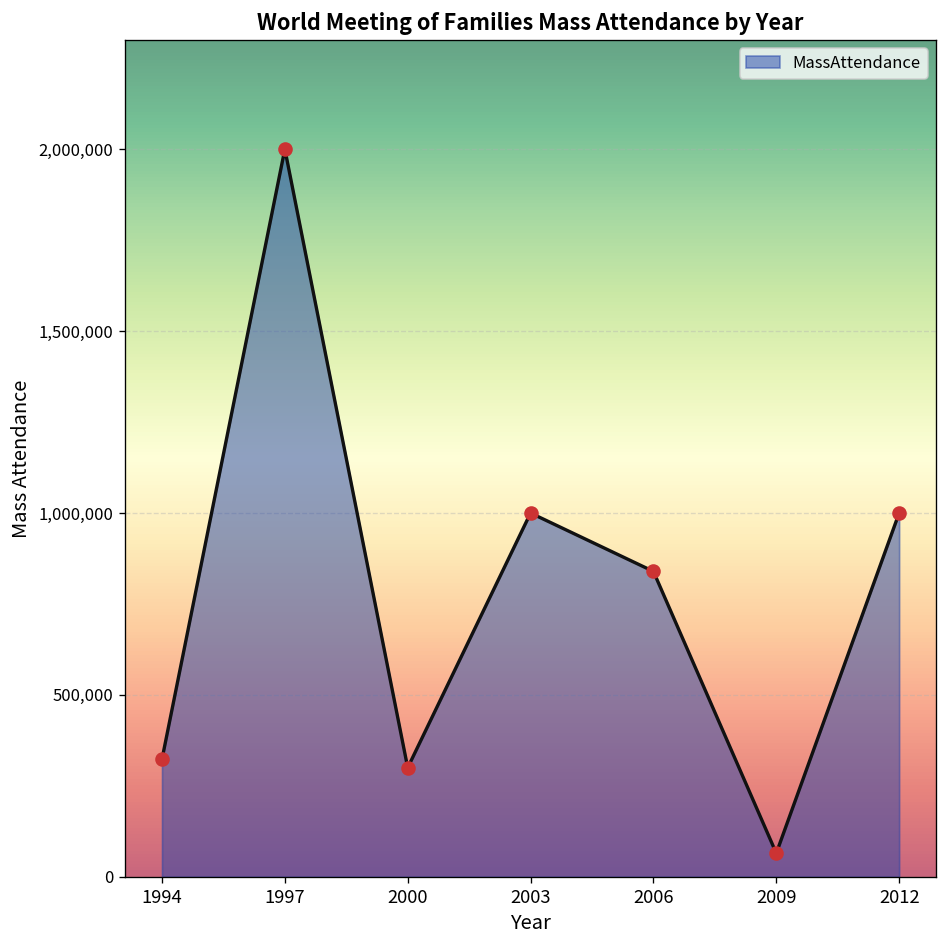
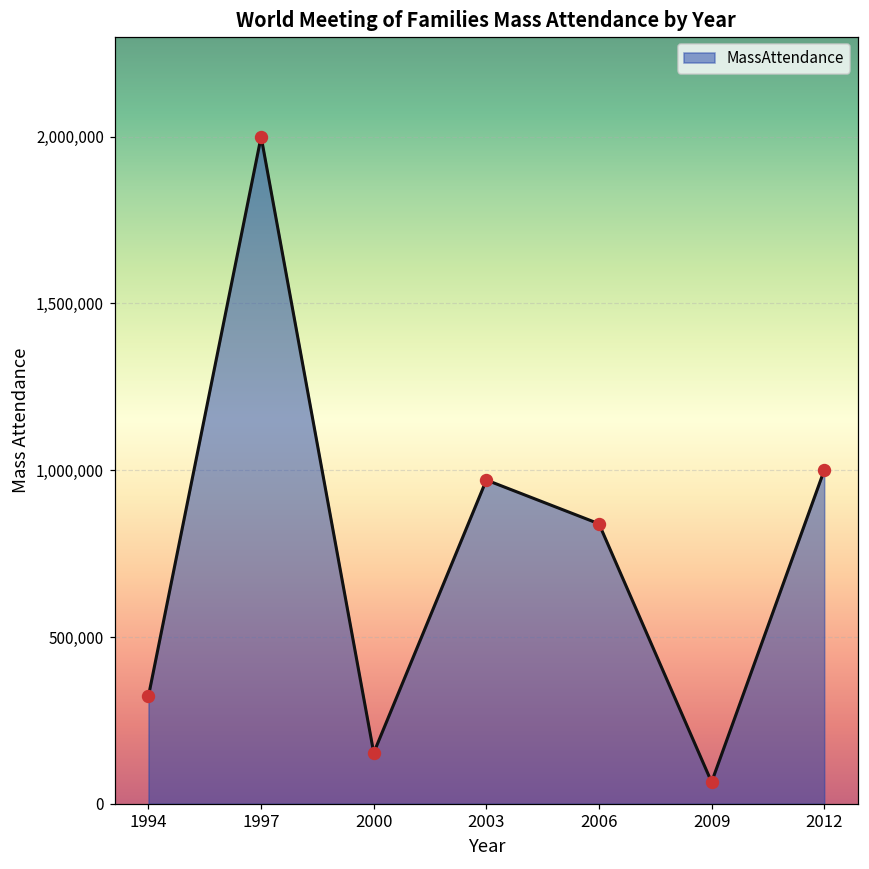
  {
    "1994": "320,000",
    "1997": "2,000,000",
-   "2000": "300,000",
-   "2003": "1,000,000",
+   "2000": "150,000",
+   "2003": "970,000",
    "2006": "840,000",
    "2009": "70,000",
    "2012": "1,000,000"
  }
